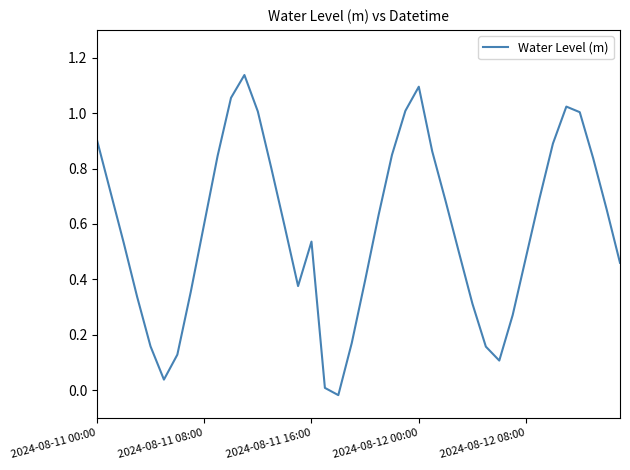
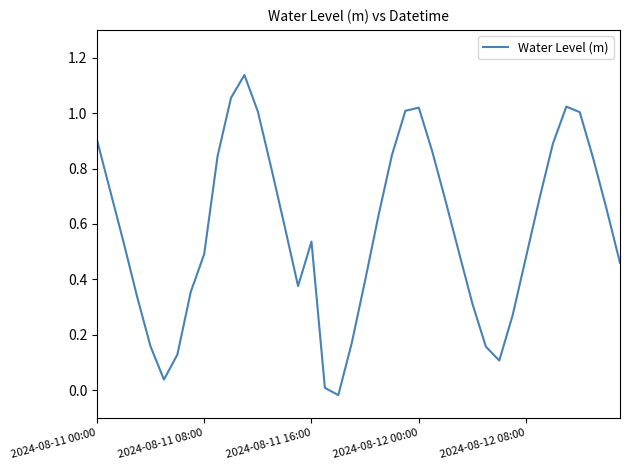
  {
    "2024-08-11 00:00": 0.90,
-   "2024-08-11 08:00": 0.60,
+   "2024-08-11 08:00": 0.49,
    "2024-08-11 16:00": 0.54,
-   "2024-08-12 00:00": 1.10,
+   "2024-08-12 00:00": 1.02,
    "2024-08-12 08:00": 0.48
  }
